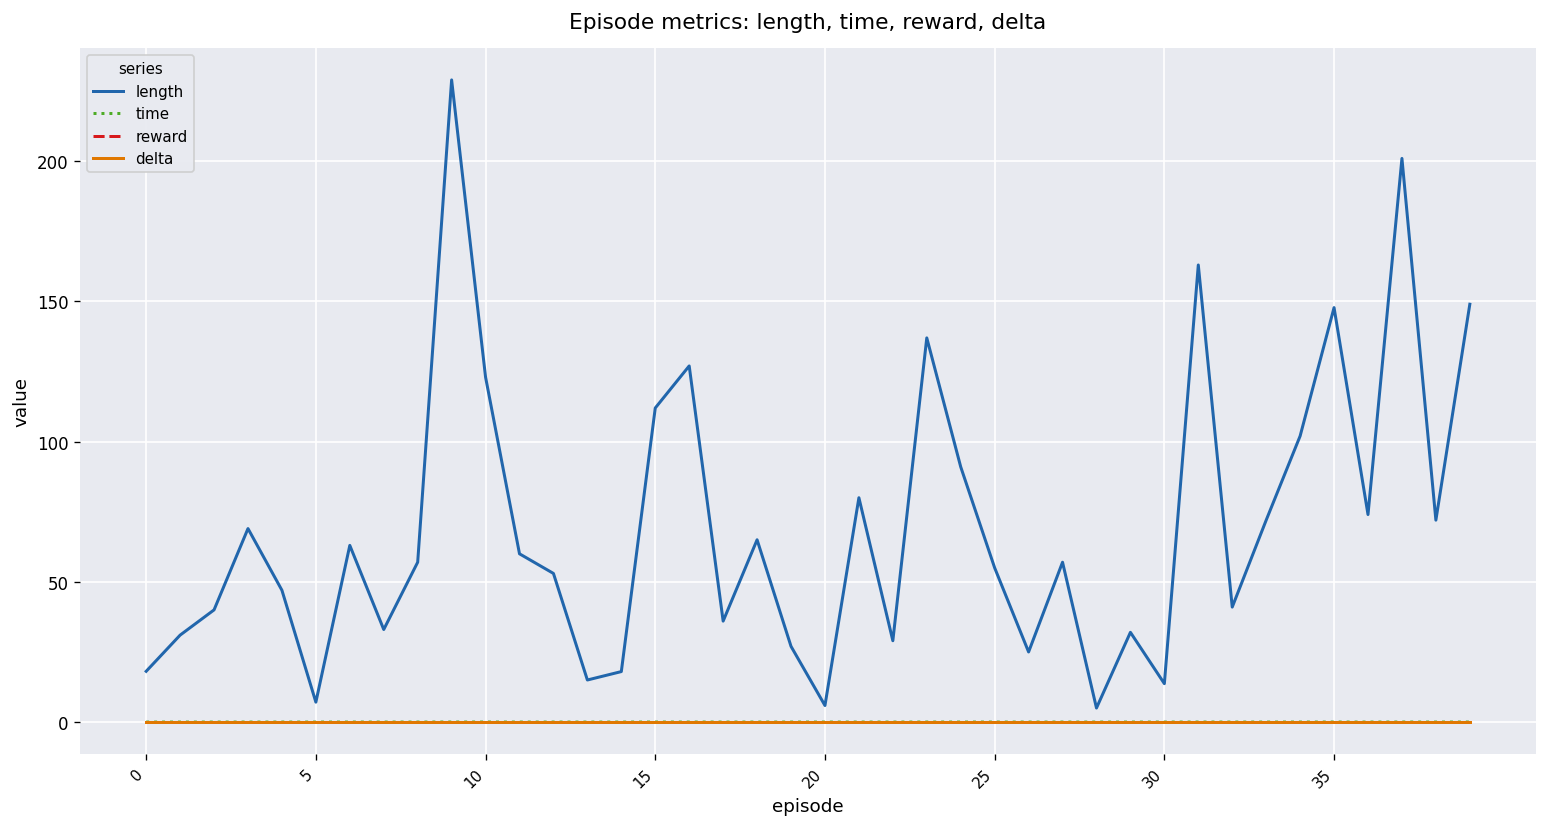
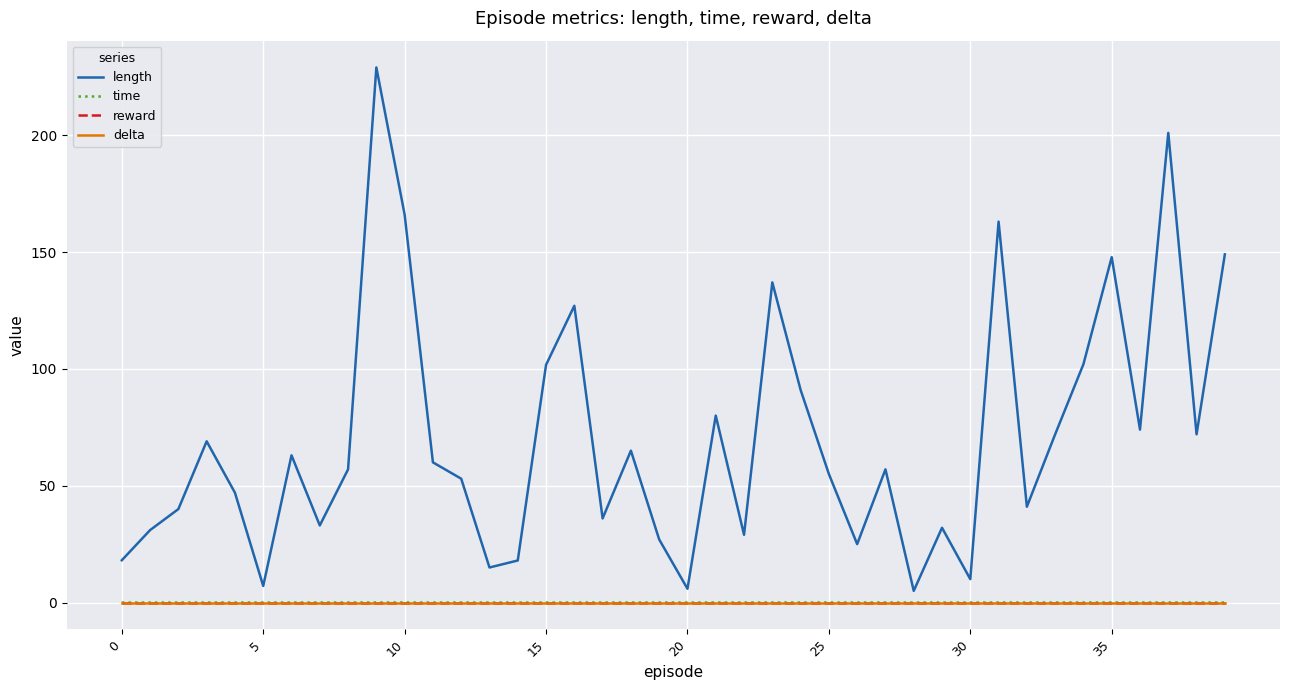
  {
    "length": {
      "0": 18,
      "5": 7,
-     "10": 123,
-     "15": 112,
+     "10": 166,
+     "15": 102,
      "20": 6,
      "25": 55,
-     "30": 14,
+     "30": 10,
      "35": 148
    },
    "delta": {
      "0": 0,
      "5": 0,
      "10": 0,
      "15": 0,
      "20": 0,
      "25": 0,
      "30": 0,
      "35": 0
    }
  }
